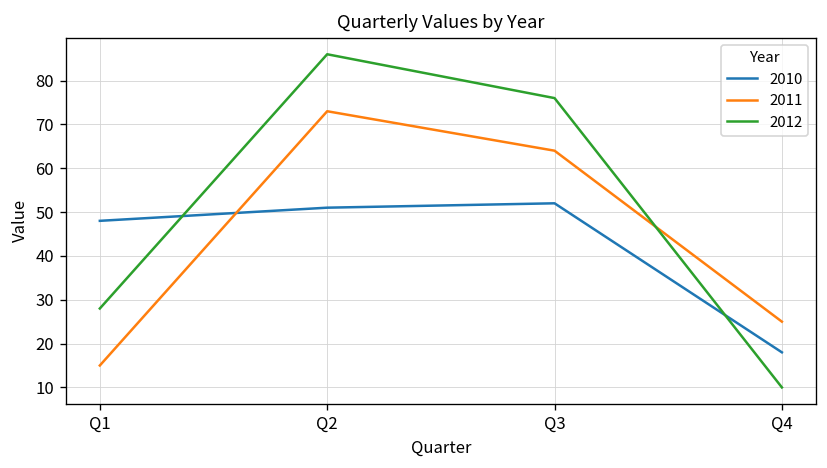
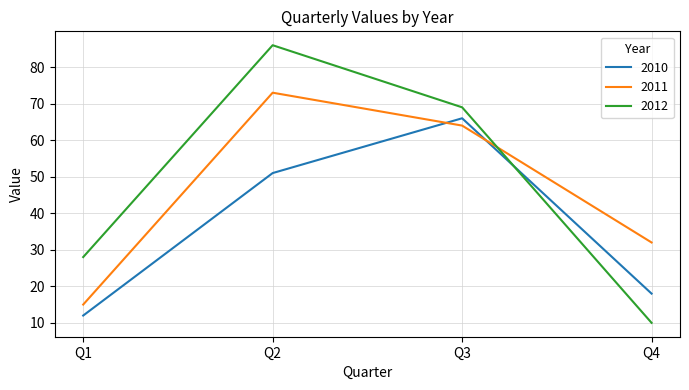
  {
    "2010": {
-     "Q1": 48,
+     "Q1": 12,
      "Q2": 51,
-     "Q3": 52,
+     "Q3": 66,
      "Q4": 18
    },
    "2011": {
      "Q1": 15,
      "Q2": 73,
      "Q3": 64,
-     "Q4": 25
+     "Q4": 32
    },
    "2012": {
      "Q1": 28,
      "Q2": 86,
-     "Q3": 76,
+     "Q3": 69,
      "Q4": 10
    }
  }
